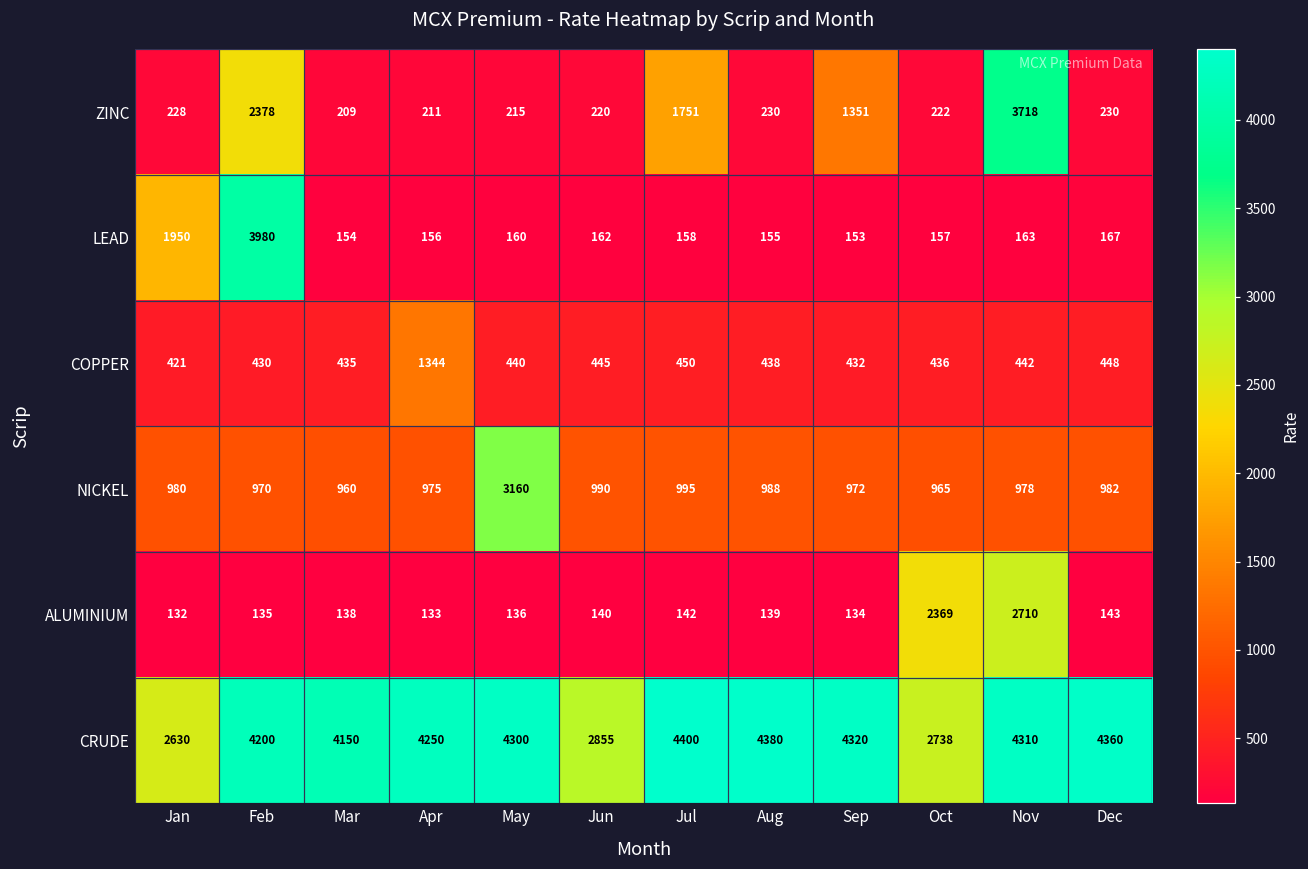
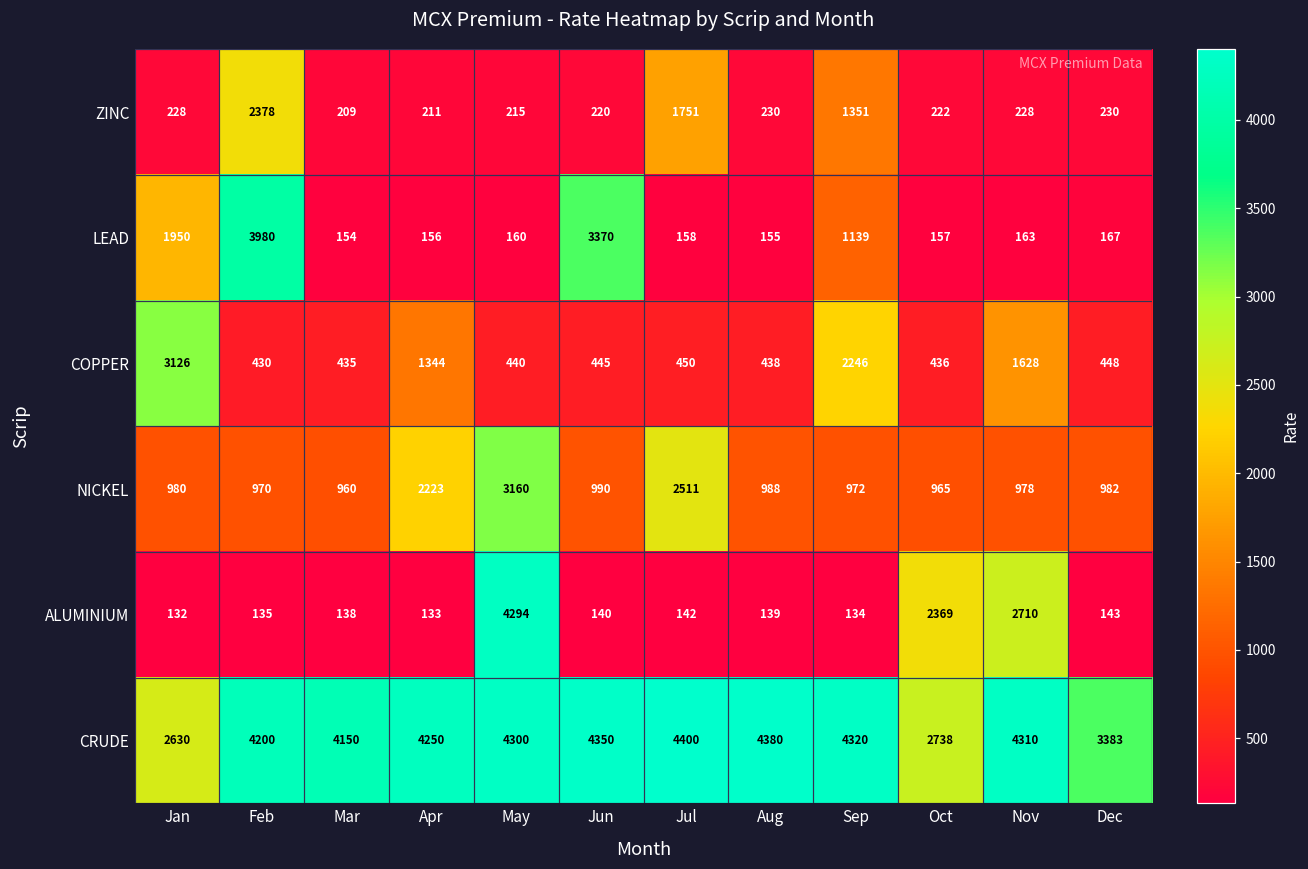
  {
    "ZINC": {
      "Jan": 228,
      "Feb": 2378,
      "Mar": 209,
      "Apr": 211,
      "May": 215,
      "Jun": 220,
      "Jul": 1751,
      "Aug": 230,
      "Sep": 1351,
      "Oct": 222,
-     "Nov": 3718
+     "Nov": 228
    },
    "LEAD": {
      "Jan": 1950,
      "Feb": 3980,
      "Mar": 154,
      "Apr": 156,
      "May": 160,
-     "Jun": 162,
+     "Jun": 3370,
      "Jul": 158,
      "Aug": 155,
-     "Sep": 153,
+     "Sep": 1139,
      "Oct": 157,
      "Nov": 163,
      "Dec": 167
    },
    "COPPER": {
-     "Jan": 421,
+     "Jan": 3126,
      "Feb": 430,
      "Mar": 435,
      "Apr": 1344,
      "May": 440,
      "Jun": 445,
      "Jul": 450,
      "Aug": 438,
-     "Sep": 432,
+     "Sep": 2246,
      "Oct": 436,
-     "Nov": 442,
+     "Nov": 1628,
      "Dec": 448
    },
    "NICKEL": {
      "Jan": 980,
      "Feb": 970,
      "Mar": 960,
-     "Apr": 975,
+     "Apr": 2223,
      "May": 3160,
      "Jun": 990,
-     "Jul": 995,
+     "Jul": 2511,
      "Aug": 988,
      "Sep": 972,
      "Oct": 965,
      "Nov": 978,
      "Dec": 982
    },
    "ALUMINIUM": {
      "Jan": 132,
      "Feb": 135,
      "Mar": 138,
      "Apr": 133,
-     "May": 136,
+     "May": 4294,
      "Jun": 140,
      "Jul": 142,
      "Aug": 139,
      "Sep": 134,
      "Oct": 2369,
      "Nov": 2710,
      "Dec": 143
    },
    "CRUDE": {
      "Jan": 2630,
      "Feb": 4200,
      "Mar": 4150,
      "Apr": 4250,
      "May": 4300,
-     "Jun": 2855,
+     "Jun": 4350,
      "Jul": 4400,
      "Aug": 4380,
      "Sep": 4320,
      "Oct": 2738,
      "Nov": 4310,
-     "Dec": 4360
+     "Dec": 3383
    }
  }
